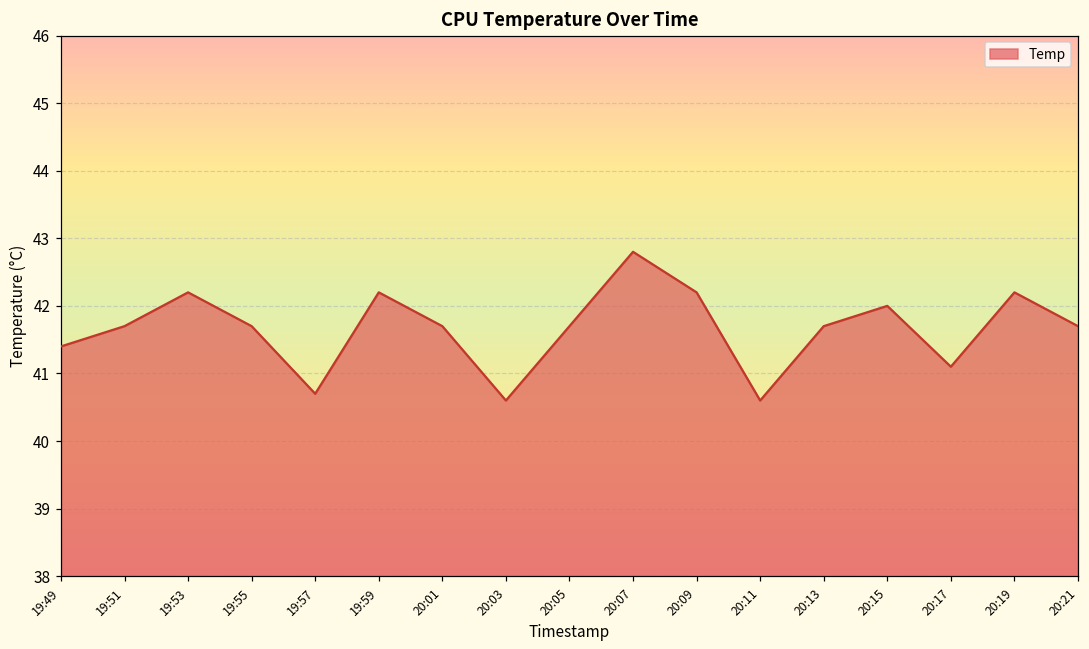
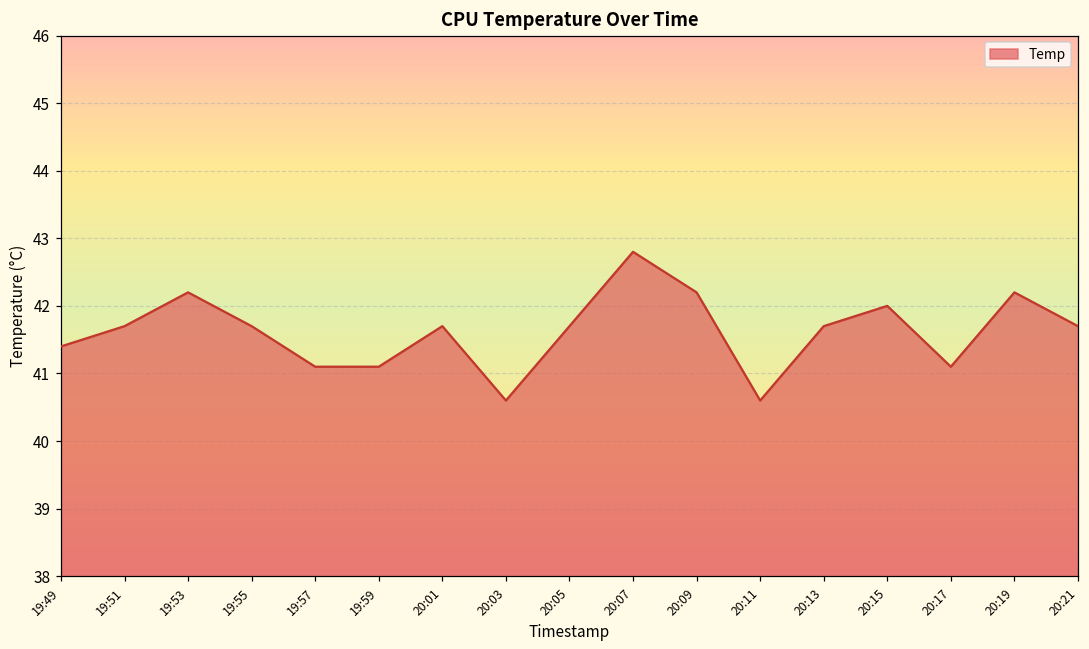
  {
    "19:49": 41.4,
    "19:51": 41.7,
    "19:53": 42.2,
    "19:55": 41.7,
-   "19:57": 40.7,
-   "19:59": 42.2,
+   "19:57": 41.1,
+   "19:59": 41.1,
    "20:01": 41.7,
    "20:03": 40.6,
    "20:05": 41.7,
    "20:07": 42.8,
    "20:09": 42.2,
    "20:11": 40.6,
    "20:13": 41.7,
    "20:15": 42.0,
    "20:17": 41.1,
    "20:19": 42.2,
    "20:21": 41.7
  }
